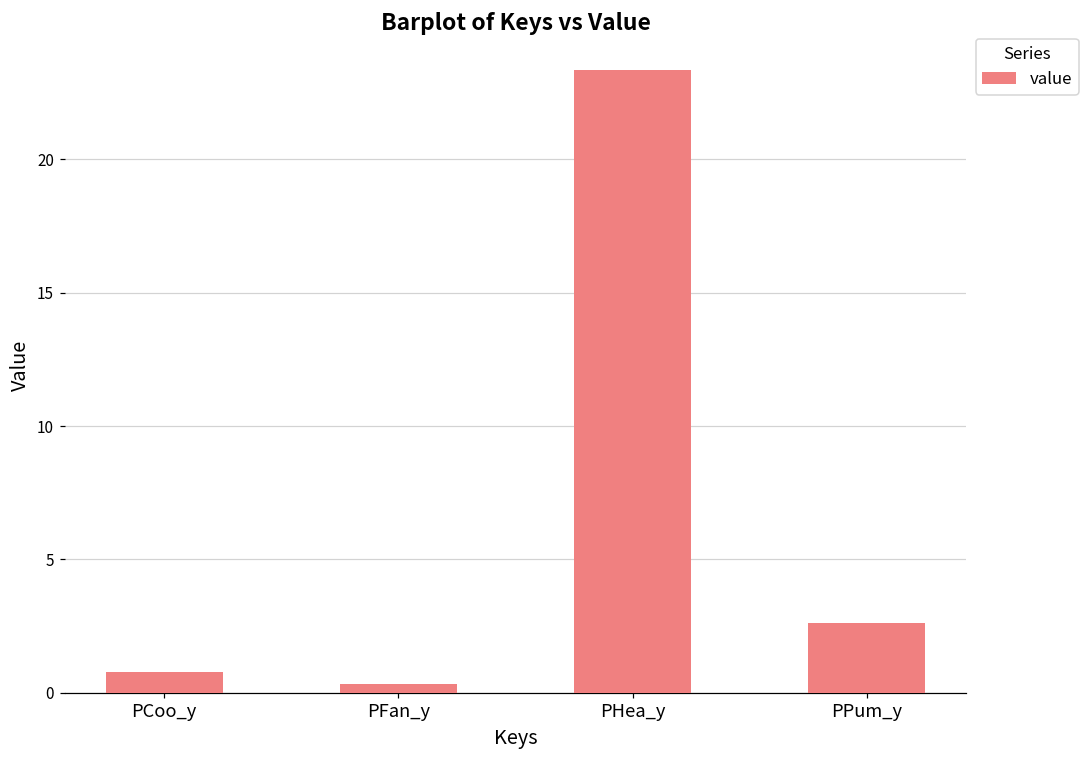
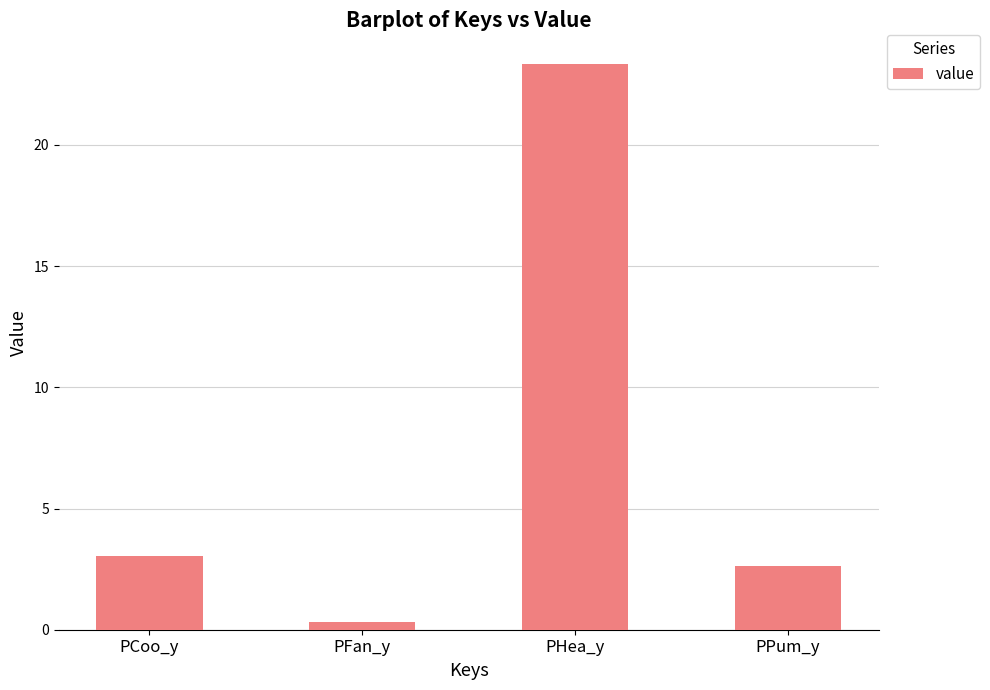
  {
-   "PCoo_y": 0.8,
+   "PCoo_y": 3.0,
    "PFan_y": 0.3,
    "PHea_y": 23.4,
    "PPum_y": 2.6
  }
